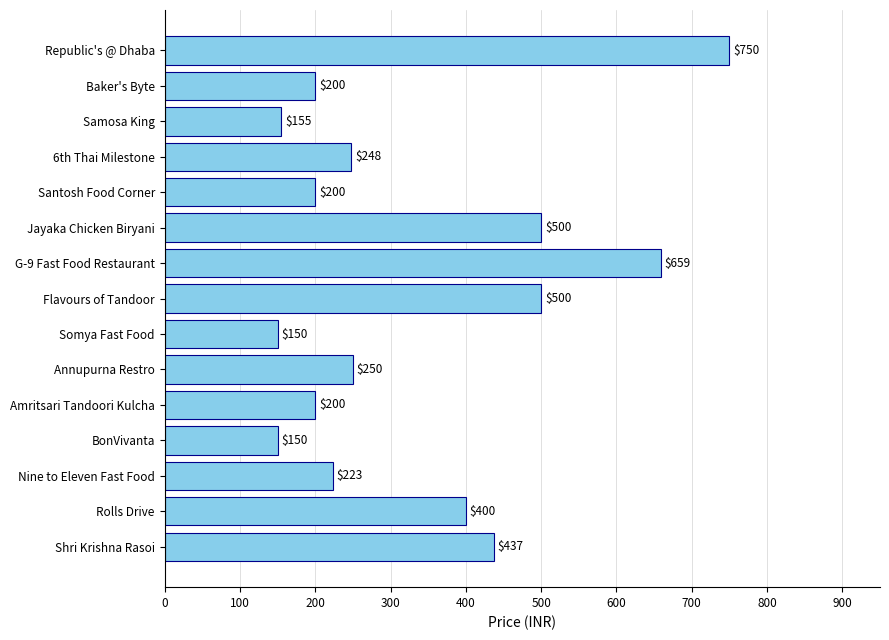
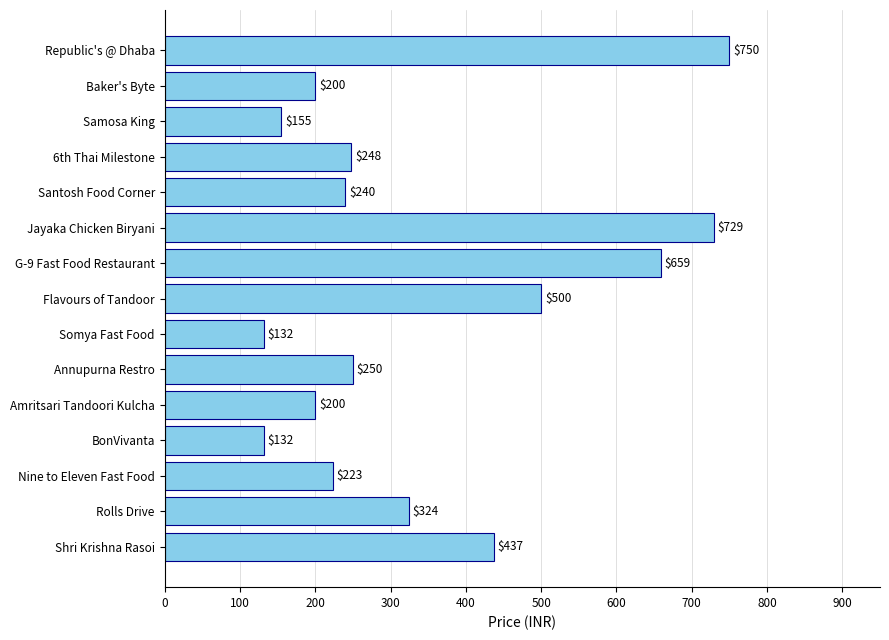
  {
    "Republic's @ Dhaba": "$750",
    "Baker's Byte": "$200",
    "Samosa King": "$155",
    "6th Thai Milestone": "$248",
-   "Santosh Food Corner": "$200",
-   "Jayaka Chicken Biryani": "$500",
+   "Santosh Food Corner": "$240",
+   "Jayaka Chicken Biryani": "$729",
    "G-9 Fast Food Restaurant": "$659",
    "Flavours of Tandoor": "$500",
-   "Somya Fast Food": "$150",
+   "Somya Fast Food": "$132",
    "Annupurna Restro": "$250",
    "Amritsari Tandoori Kulcha": "$200",
-   "BonVivanta": "$150",
+   "BonVivanta": "$132",
    "Nine to Eleven Fast Food": "$223",
-   "Rolls Drive": "$400",
+   "Rolls Drive": "$324",
    "Shri Krishna Rasoi": "$437"
  }
